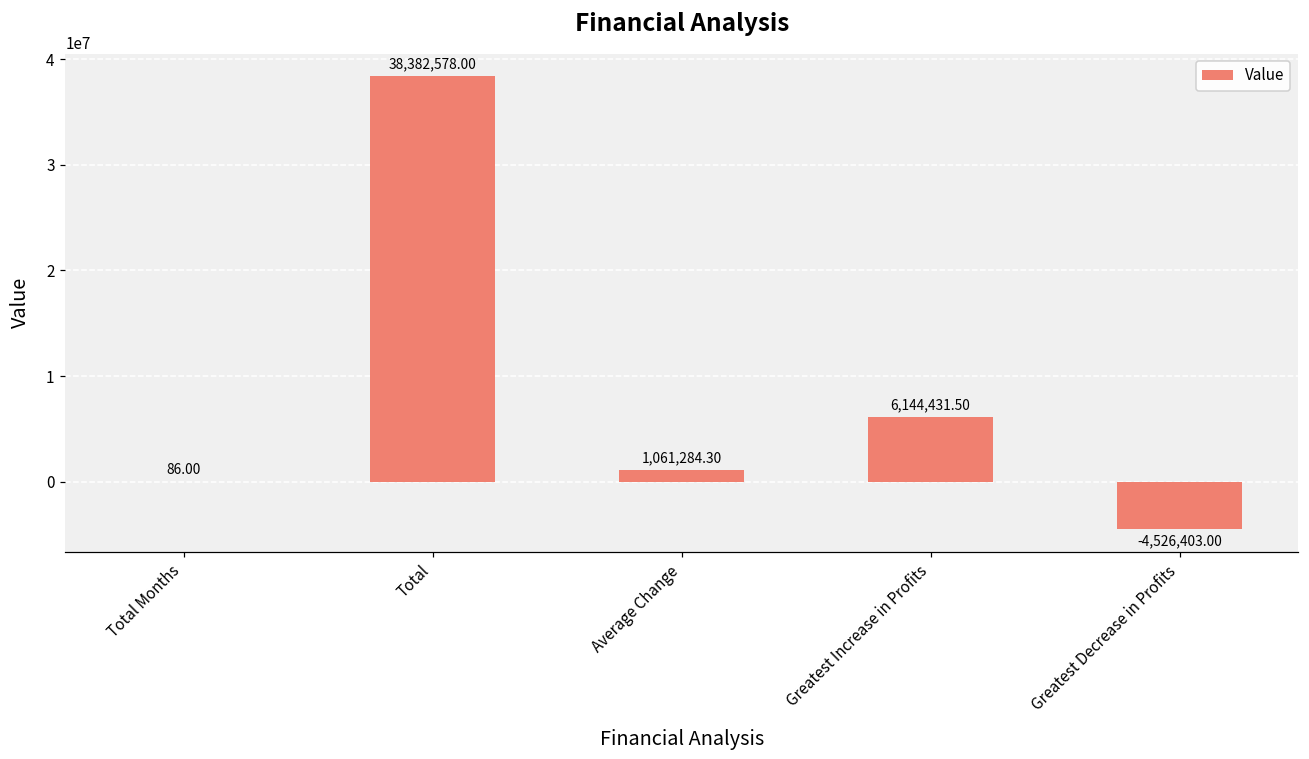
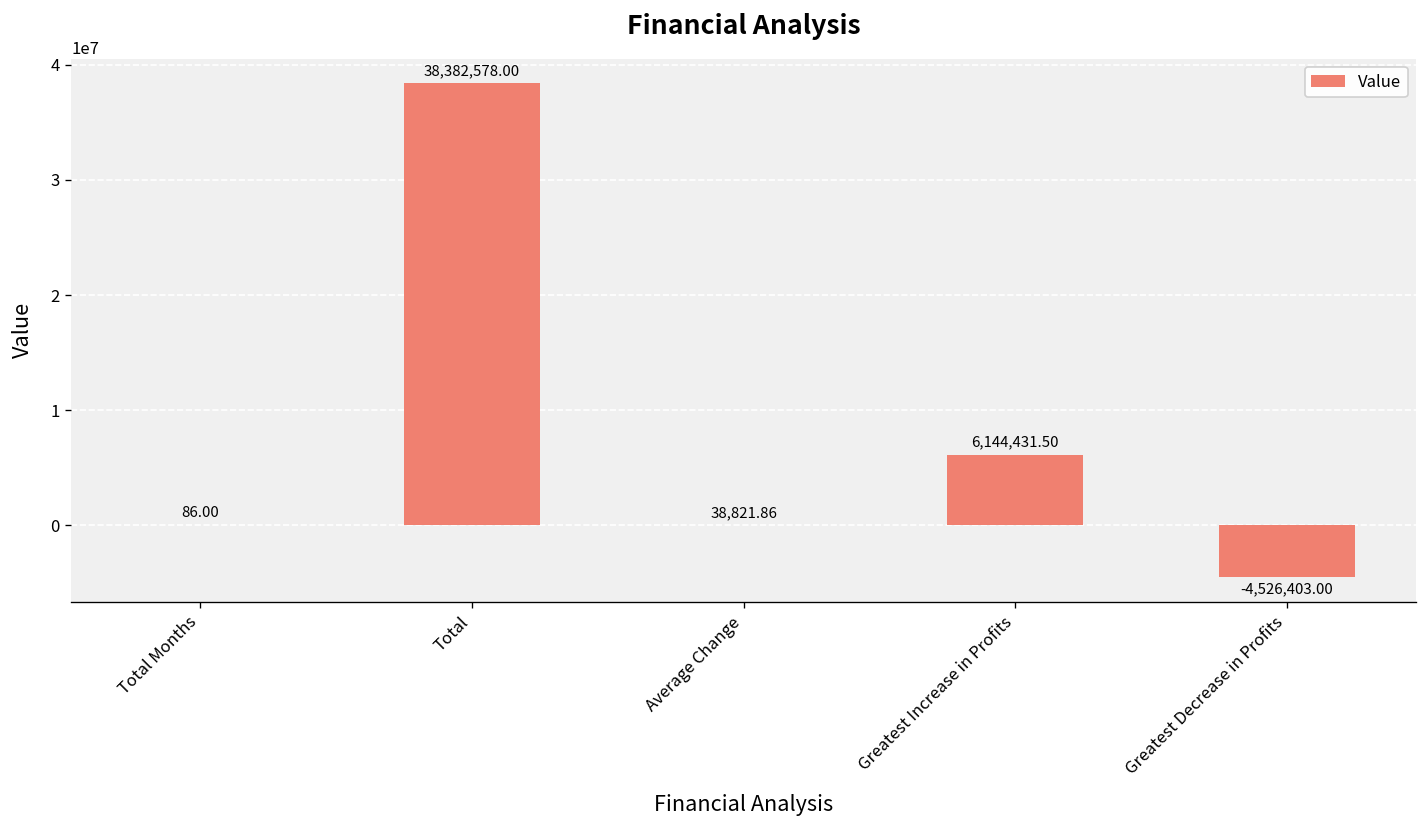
  {
    "Total Months": "86.00",
    "Total": "38,382,578.00",
-   "Average Change": "1,061,284.30",
+   "Average Change": "38,821.86",
    "Greatest Increase in Profits": "6,144,431.50",
    "Greatest Decrease in Profits": "-4,526,403.00"
  }
